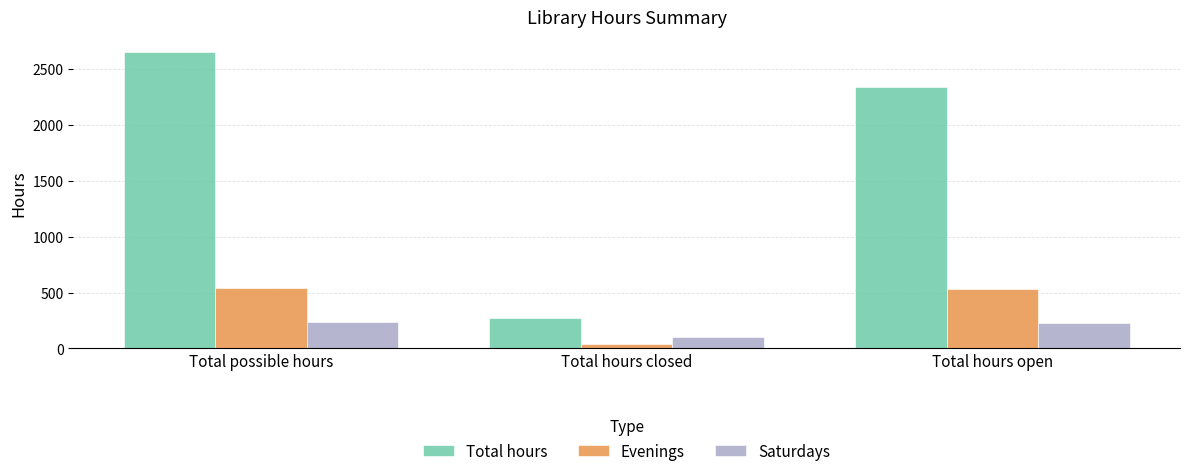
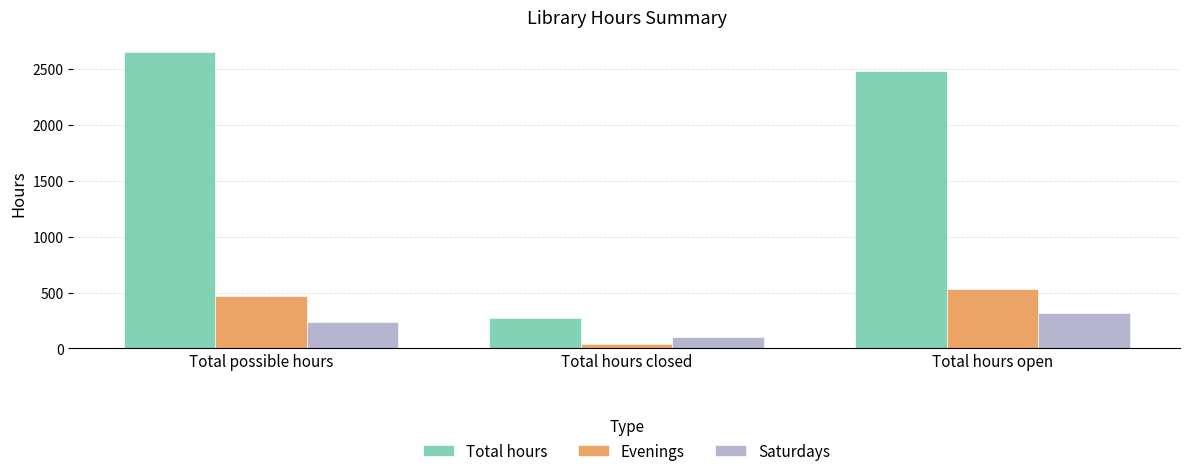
  {
    "Total hours": {
      "Total possible hours": 2650,
      "Total hours closed": 280,
-     "Total hours open": 2340
+     "Total hours open": 2490
    },
    "Evenings": {
-     "Total possible hours": 540,
+     "Total possible hours": 470,
      "Total hours closed": 40,
      "Total hours open": 530
    },
    "Saturdays": {
      "Total possible hours": 230,
      "Total hours closed": 110,
-     "Total hours open": 230
+     "Total hours open": 320
    }
  }
